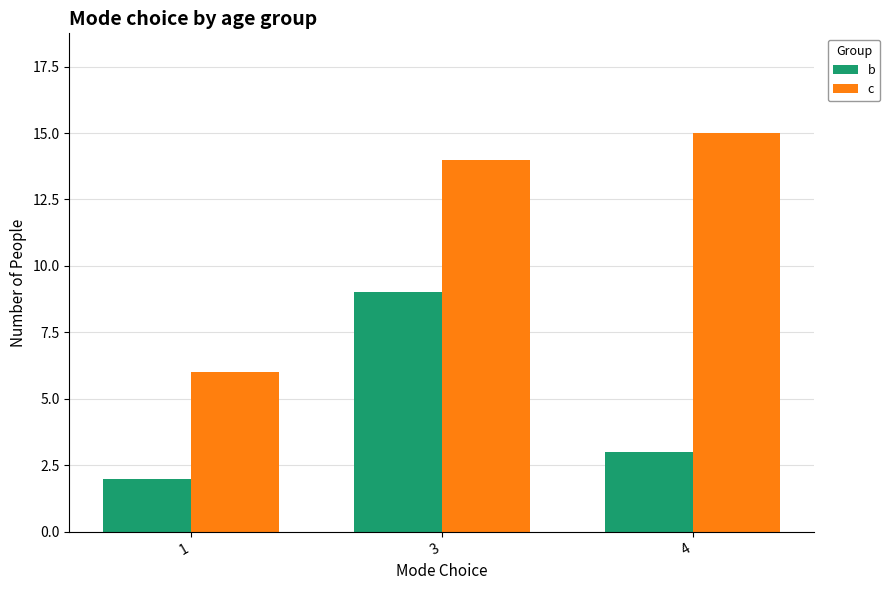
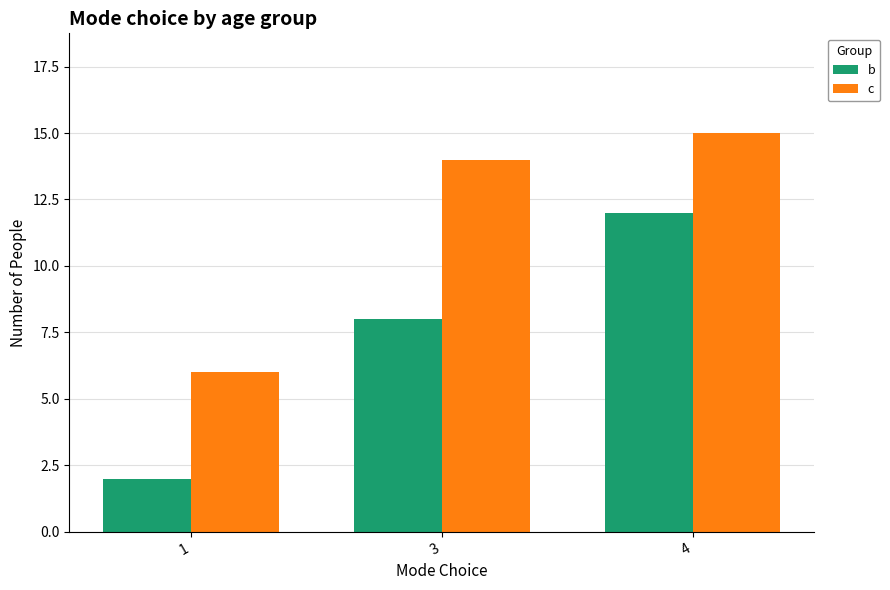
  {
    "b": {
      "1": 2,
-     "3": 9,
-     "4": 3
+     "3": 8,
+     "4": 12
    },
    "c": {
      "1": 6,
      "3": 14,
      "4": 15
    }
  }
